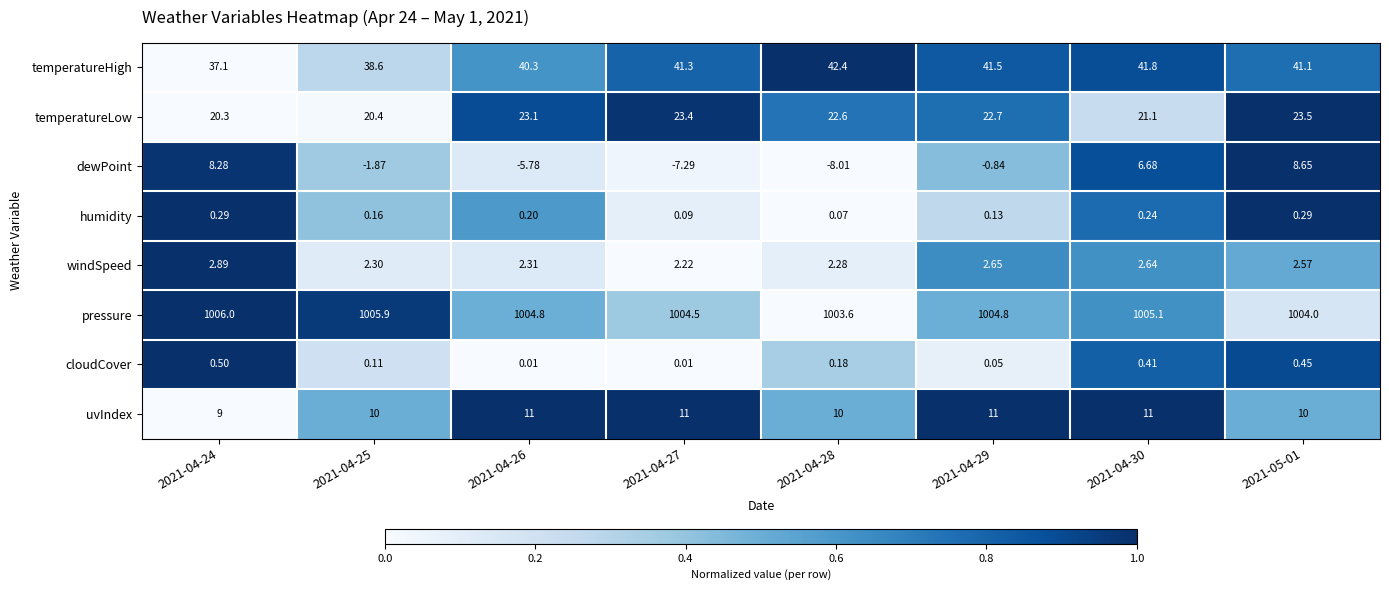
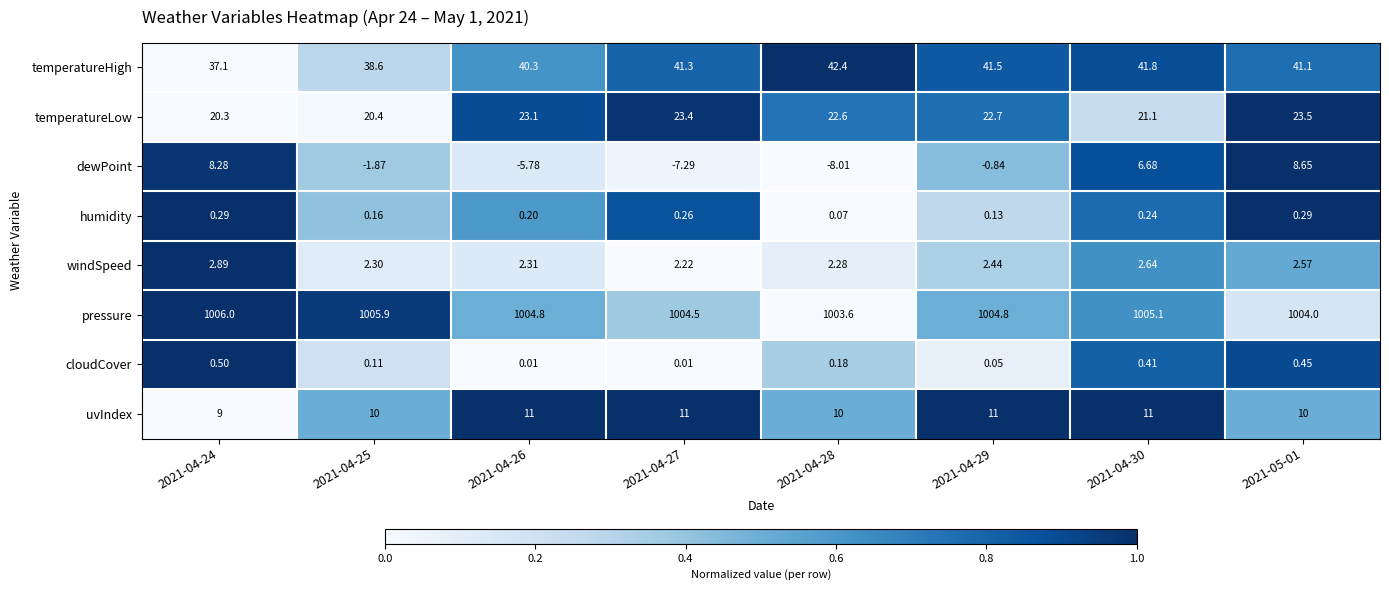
  {
    "temperatureHigh": {
      "2021-04-24": 37.1,
      "2021-04-25": 38.6,
      "2021-04-26": 40.3,
      "2021-04-27": 41.3,
      "2021-04-28": 42.4,
      "2021-04-29": 41.5,
      "2021-04-30": 41.8,
      "2021-05-01": 41.1
    },
    "temperatureLow": {
      "2021-04-24": 20.3,
      "2021-04-25": 20.4,
      "2021-04-26": 23.1,
      "2021-04-27": 23.4,
      "2021-04-28": 22.6,
      "2021-04-29": 22.7,
      "2021-04-30": 21.1,
      "2021-05-01": 23.5
    },
    "dewPoint": {
      "2021-04-24": 8.28,
      "2021-04-25": -1.87,
      "2021-04-26": -5.78,
      "2021-04-27": -7.29,
      "2021-04-28": -8.01,
      "2021-04-29": -0.84,
      "2021-04-30": 6.68,
      "2021-05-01": 8.65
    },
    "humidity": {
      "2021-04-24": 0.29,
      "2021-04-25": 0.16,
      "2021-04-26": 0.20,
-     "2021-04-27": 0.09,
+     "2021-04-27": 0.26,
      "2021-04-28": 0.07,
      "2021-04-29": 0.13,
      "2021-04-30": 0.24,
      "2021-05-01": 0.29
    },
    "windSpeed": {
      "2021-04-24": 2.89,
      "2021-04-25": 2.30,
      "2021-04-26": 2.31,
      "2021-04-27": 2.22,
      "2021-04-28": 2.28,
-     "2021-04-29": 2.65,
+     "2021-04-29": 2.44,
      "2021-04-30": 2.64,
      "2021-05-01": 2.57
    },
    "pressure": {
      "2021-04-24": 1006.0,
      "2021-04-25": 1005.9,
      "2021-04-26": 1004.8,
      "2021-04-27": 1004.5,
      "2021-04-28": 1003.6,
      "2021-04-29": 1004.8,
      "2021-04-30": 1005.1,
      "2021-05-01": 1004.0
    },
    "cloudCover": {
      "2021-04-24": 0.50,
      "2021-04-25": 0.11,
      "2021-04-26": 0.01,
      "2021-04-27": 0.01,
      "2021-04-28": 0.18,
      "2021-04-29": 0.05,
      "2021-04-30": 0.41,
      "2021-05-01": 0.45
    },
    "uvIndex": {
      "2021-04-24": 9,
      "2021-04-25": 10,
      "2021-04-26": 11,
      "2021-04-27": 11,
      "2021-04-28": 10,
      "2021-04-29": 11,
      "2021-04-30": 11,
      "2021-05-01": 10
    }
  }
